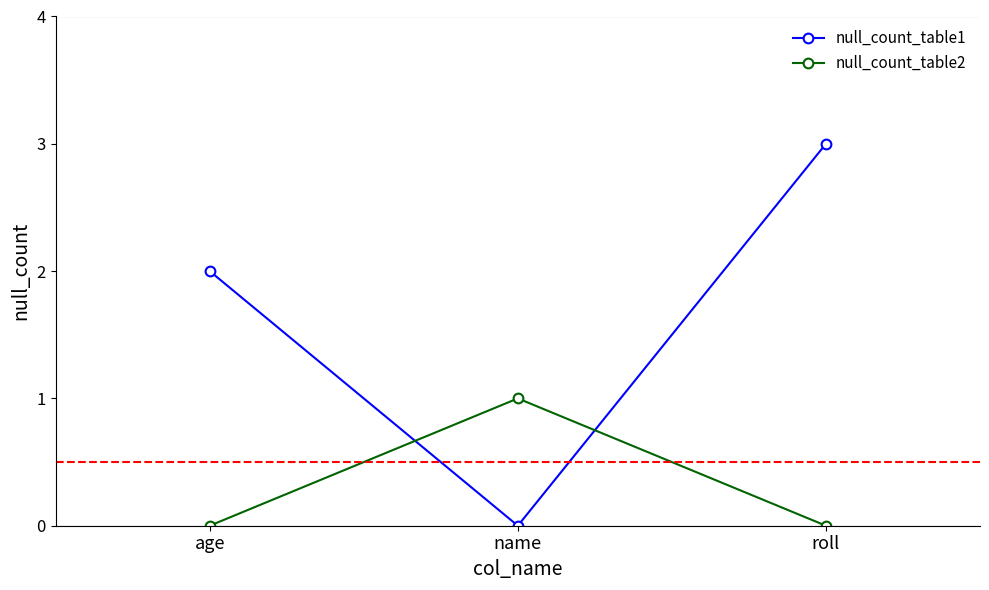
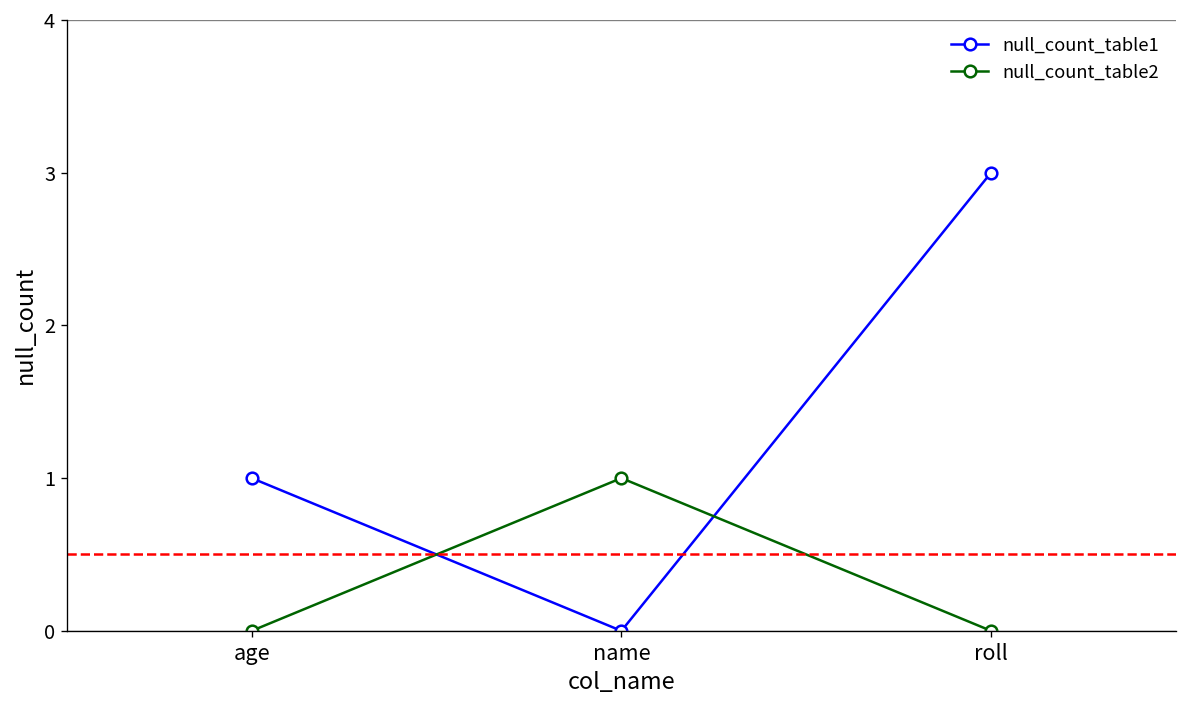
  {
    "null_count_table1": {
-     "age": 2,
+     "age": 1,
      "name": 0,
      "roll": 3
    },
    "null_count_table2": {
      "age": 0,
      "name": 1,
      "roll": 0
    }
  }
